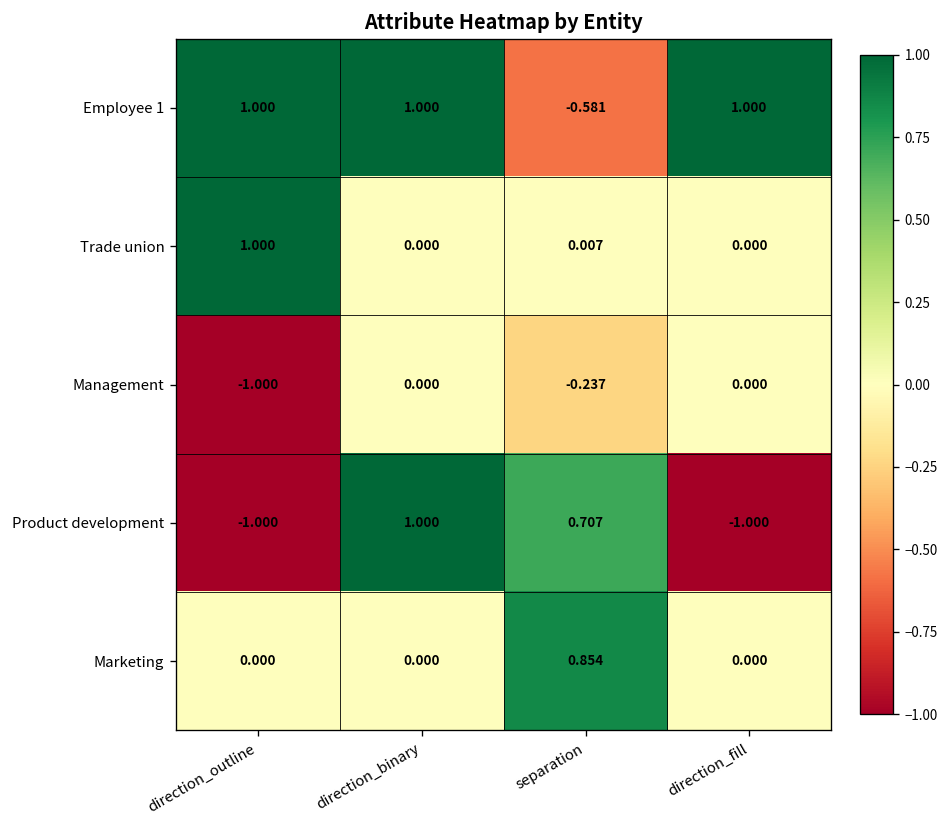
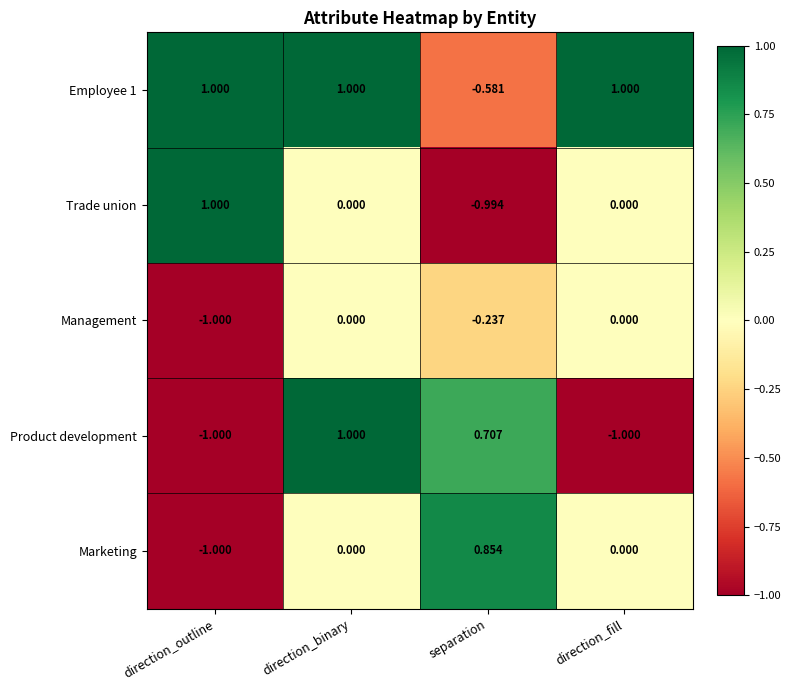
  {
    "Employee 1": {
      "direction_outline": 1.000,
      "direction_binary": 1.000,
      "separation": -0.581,
      "direction_fill": 1.000
    },
    "Trade union": {
      "direction_outline": 1.000,
      "direction_binary": 0.000,
-     "separation": 0.007,
+     "separation": -0.994,
      "direction_fill": 0.000
    },
    "Management": {
      "direction_outline": -1.000,
      "direction_binary": 0.000,
      "separation": -0.237,
      "direction_fill": 0.000
    },
    "Product development": {
      "direction_outline": -1.000,
      "direction_binary": 1.000,
      "separation": 0.707,
      "direction_fill": -1.000
    },
    "Marketing": {
-     "direction_outline": 0.000,
+     "direction_outline": -1.000,
      "direction_binary": 0.000,
      "separation": 0.854,
      "direction_fill": 0.000
    }
  }
